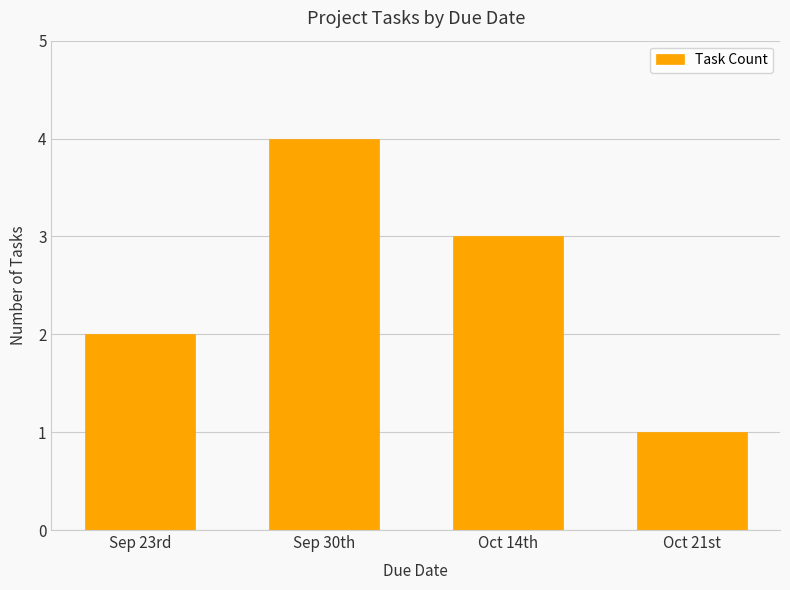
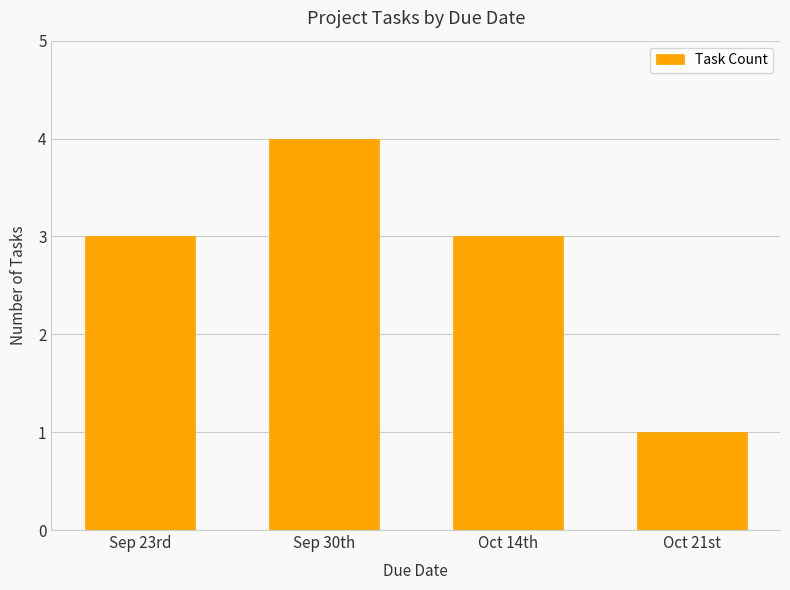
  {
-   "Sep 23rd": 2,
+   "Sep 23rd": 3,
    "Sep 30th": 4,
    "Oct 14th": 3,
    "Oct 21st": 1
  }
